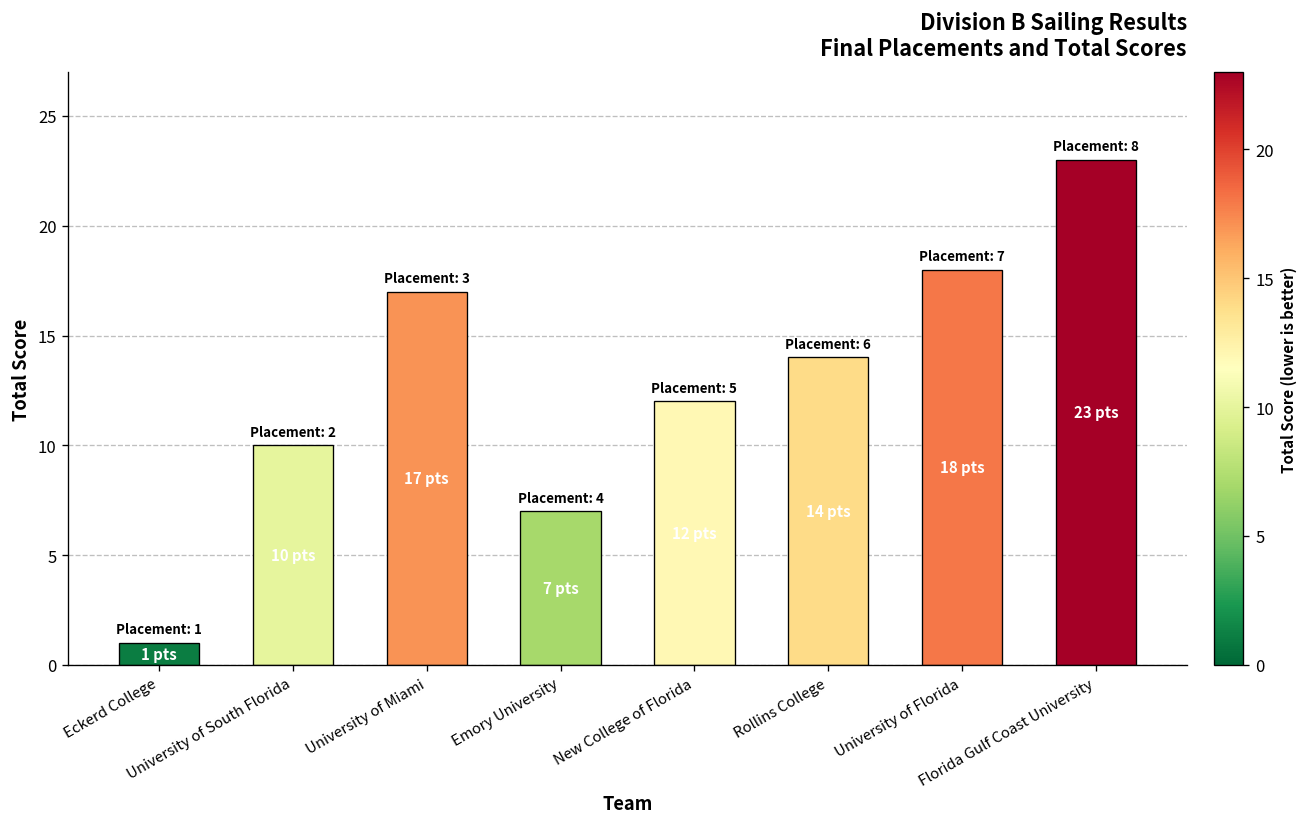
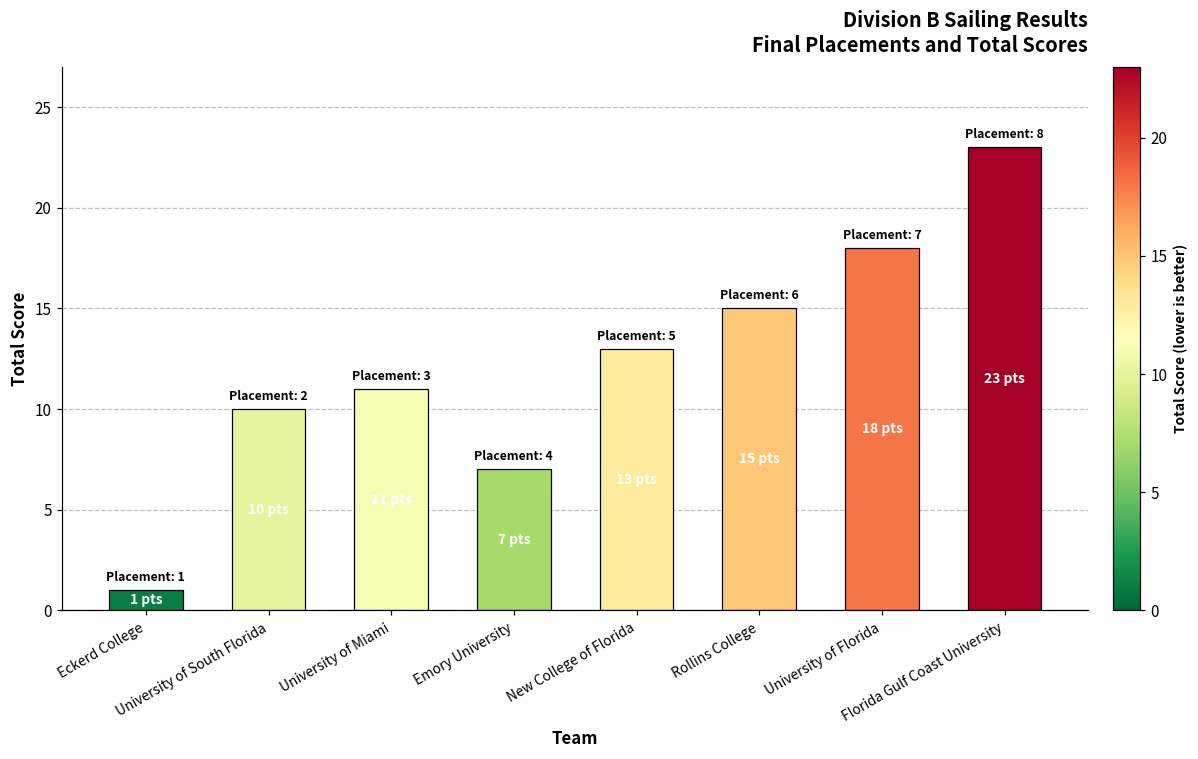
  {
    "Eckerd College": 1,
    "University of South Florida": 10,
-   "University of Miami": 17,
+   "University of Miami": 11,
    "Emory University": 7,
-   "New College of Florida": 12,
-   "Rollins College": 14,
+   "New College of Florida": 13,
+   "Rollins College": 15,
    "University of Florida": 18,
    "Florida Gulf Coast University": 23
  }
